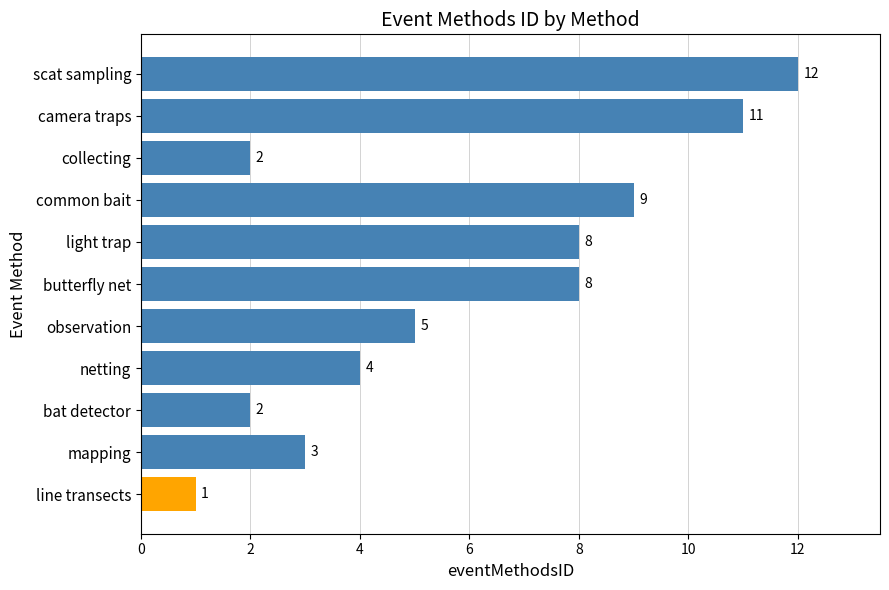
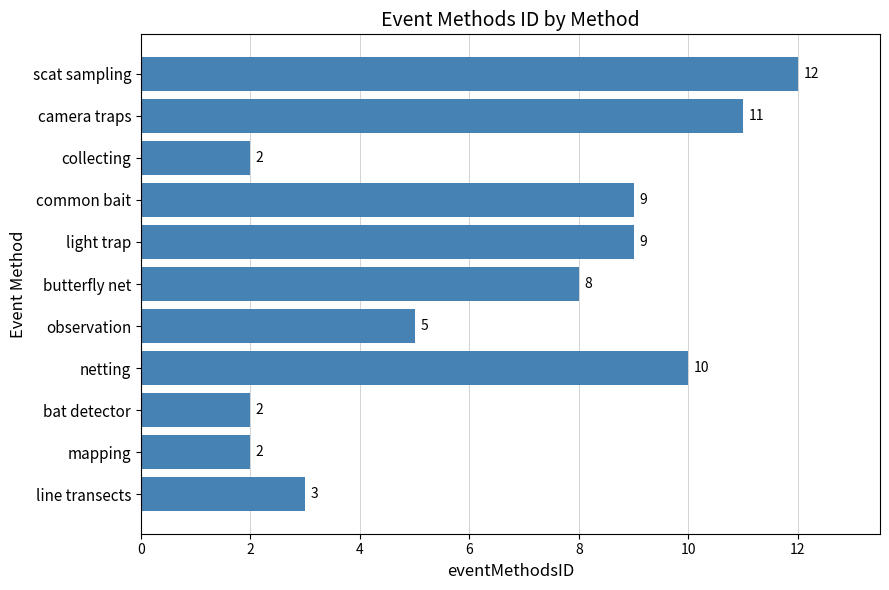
  {
    "scat sampling": 12,
    "camera traps": 11,
    "collecting": 2,
    "common bait": 9,
-   "light trap": 8,
+   "light trap": 9,
    "butterfly net": 8,
    "observation": 5,
-   "netting": 4,
+   "netting": 10,
    "bat detector": 2,
-   "mapping": 3,
-   "line transects": 1
+   "mapping": 2,
+   "line transects": 3
  }
